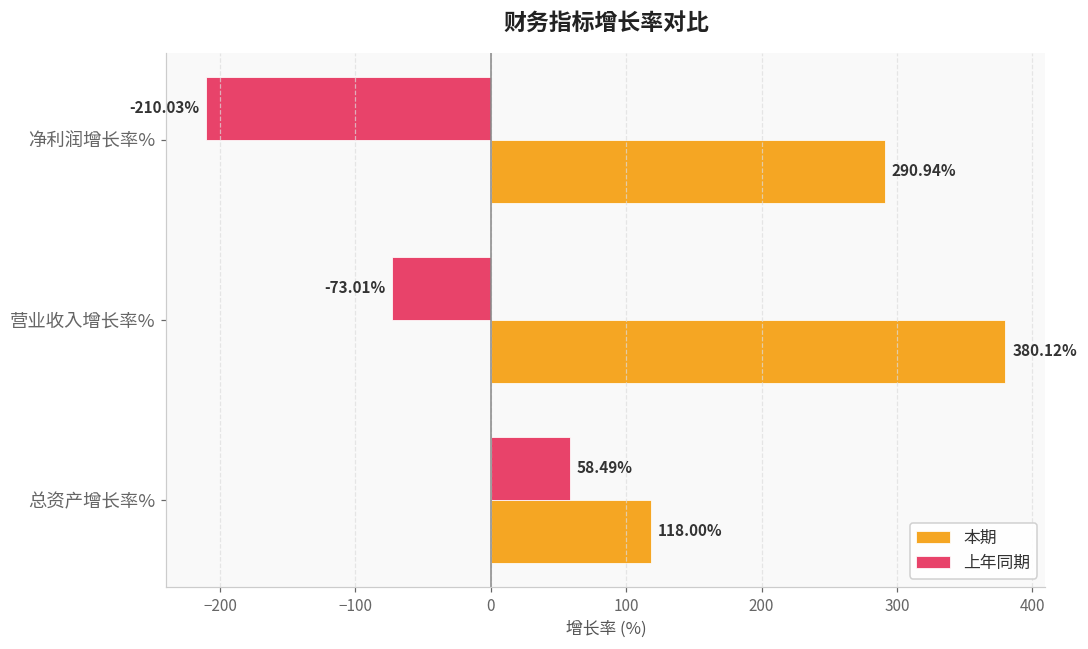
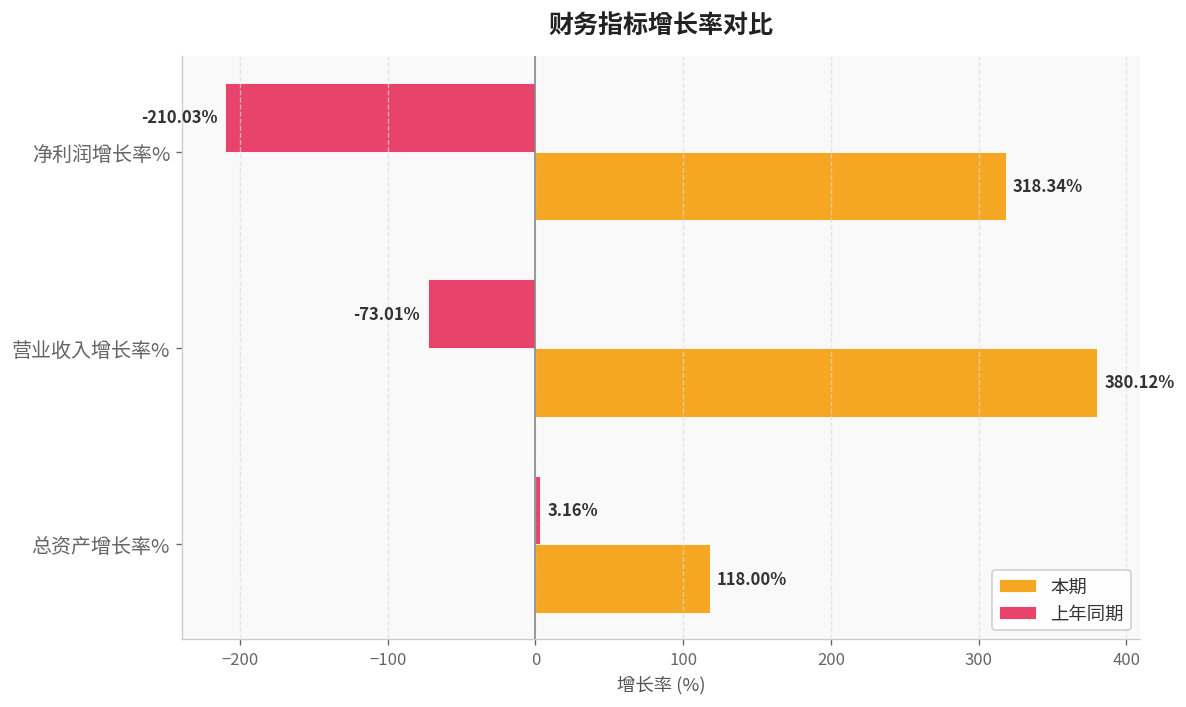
  {
    "本期": {
-     "净利润增长率%": "290.94%",
+     "净利润增长率%": "318.34%",
      "营业收入增长率%": "380.12%",
      "总资产增长率%": "118.00%"
    },
    "上年同期": {
      "净利润增长率%": "-210.03%",
      "营业收入增长率%": "-73.01%",
-     "总资产增长率%": "58.49%"
+     "总资产增长率%": "3.16%"
    }
  }
